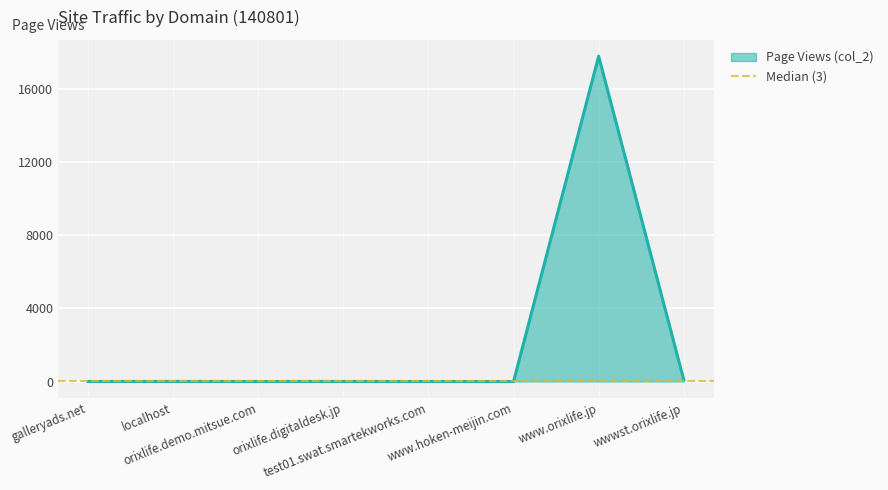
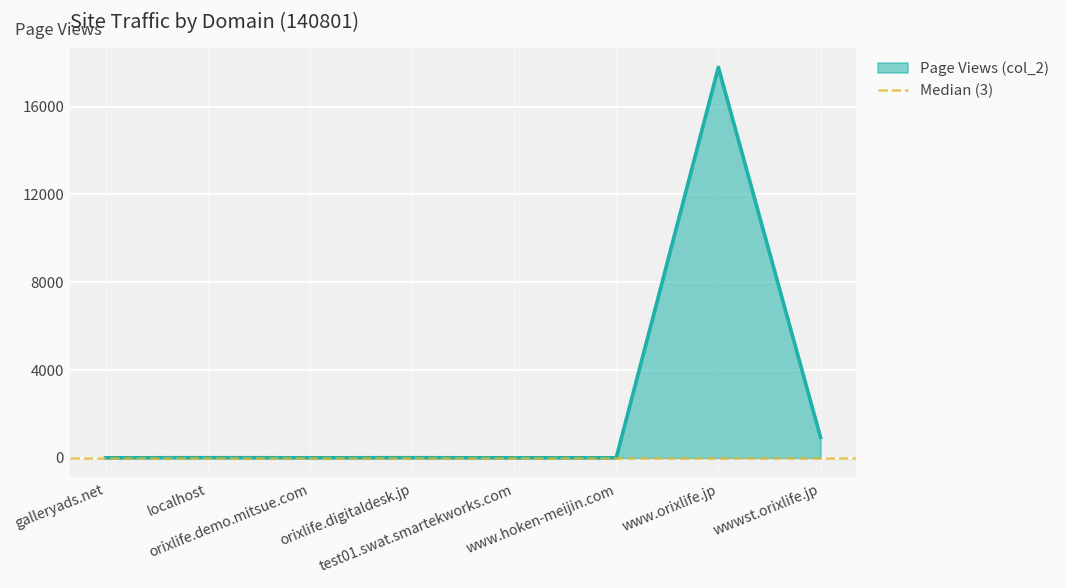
  {
    "galleryads.net": 0,
    "localhost": 0,
    "orixlife.demo.mitsue.com": 0,
    "orixlife.digitaldesk.jp": 0,
    "test01.swat.smartekworks.com": 0,
    "www.hoken-meijin.com": 0,
    "www.orixlife.jp": 17800,
-   "wwwst.orixlife.jp": 100
+   "wwwst.orixlife.jp": 900
  }
